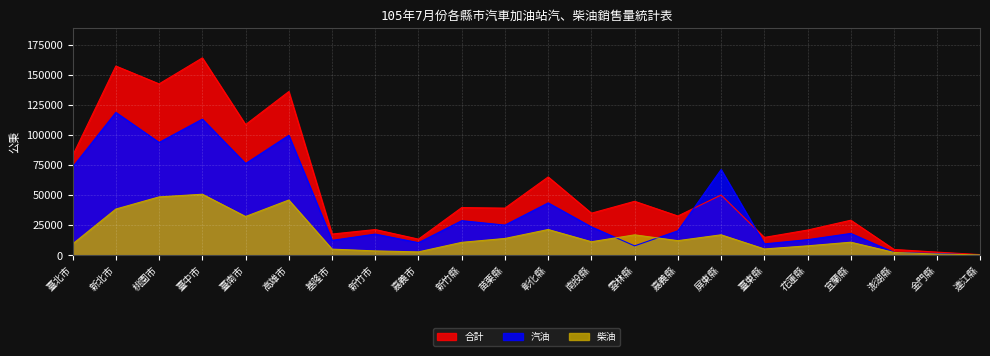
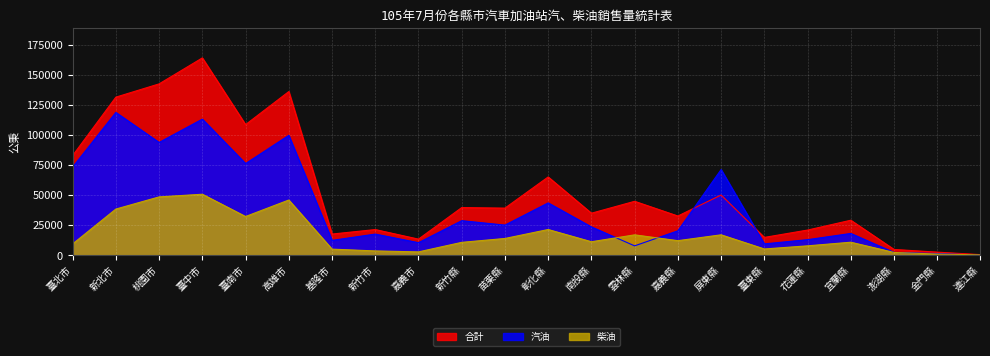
  {
    "合計": {
      "臺北市": 83000,
-     "新北市": 158000,
+     "新北市": 132000,
      "桃園市": 143000,
      "臺中市": 164000,
      "臺南市": 109000,
      "高雄市": 136000,
      "基隆市": 18000,
      "新竹市": 22000,
      "嘉義市": 14000,
      "新竹縣": 40000,
      "苗栗縣": 39000,
      "彰化縣": 65000,
      "南投縣": 35000,
      "雲林縣": 45000,
      "嘉義縣": 33000,
      "屏東縣": 50000,
      "臺東縣": 15000,
      "花蓮縣": 21000,
      "宜蘭縣": 29000,
      "澎湖縣": 5000
    },
    "汽油": {
      "臺北市": 73000,
      "新北市": 119000,
      "桃園市": 94000,
      "臺中市": 113000,
      "臺南市": 76000,
      "高雄市": 100000,
      "基隆市": 13000,
      "新竹市": 18000,
      "嘉義市": 11000,
      "新竹縣": 29000,
      "苗栗縣": 25000,
      "彰化縣": 44000,
      "南投縣": 24000,
      "雲林縣": 8000,
      "嘉義縣": 20000,
      "屏東縣": 71000,
      "臺東縣": 10000,
      "花蓮縣": 13000,
      "宜蘭縣": 18000
    },
    "柴油": {
      "臺北市": 10000,
      "新北市": 39000,
      "桃園市": 49000,
      "臺中市": 51000,
      "臺南市": 32000,
      "高雄市": 46000,
      "基隆市": 5000,
      "新竹市": 4000,
      "嘉義市": 3000,
      "新竹縣": 11000,
      "苗栗縣": 14000,
      "彰化縣": 22000,
      "南投縣": 11000,
      "雲林縣": 17000,
      "嘉義縣": 12000,
      "屏東縣": 17000,
      "臺東縣": 5000,
      "花蓮縣": 8000,
      "宜蘭縣": 11000
    }
  }
